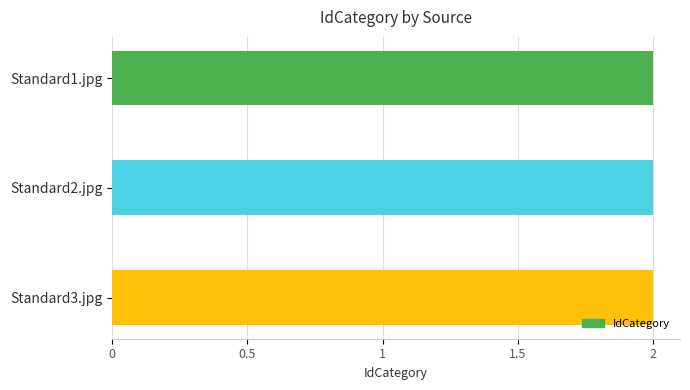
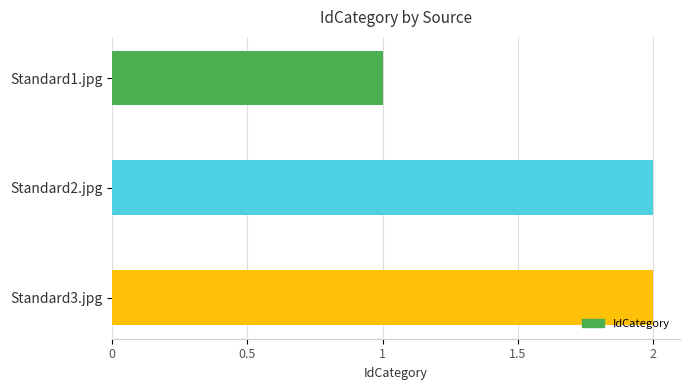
  {
-   "Standard1.jpg": 2,
+   "Standard1.jpg": 1,
    "Standard2.jpg": 2,
    "Standard3.jpg": 2
  }
